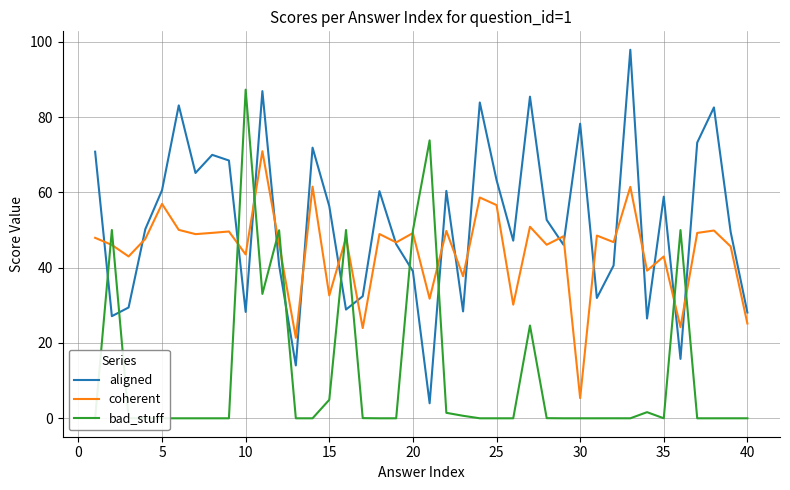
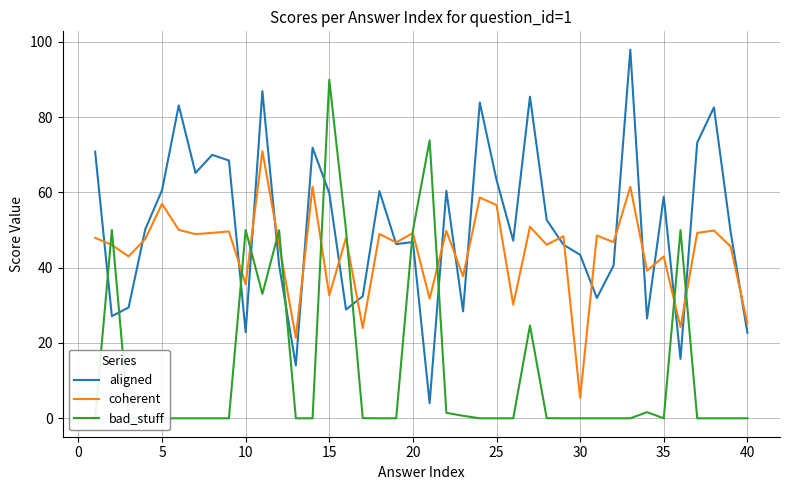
  {
    "aligned": {
      "5": 61,
-     "10": 28,
-     "15": 56,
-     "20": 39,
+     "10": 23,
+     "15": 60,
+     "20": 47,
      "25": 63,
-     "30": 78,
+     "30": 43,
      "35": 59,
-     "40": 28
+     "40": 23
    },
    "coherent": {
      "5": 57,
-     "10": 44,
+     "10": 36,
      "15": 33,
      "20": 49,
      "25": 57,
      "30": 5,
      "35": 43,
      "40": 25
    },
    "bad_stuff": {
-     "10": 87,
-     "15": 5,
+     "10": 50,
+     "15": 90,
      "20": 50,
      "25": 0,
      "30": 0,
      "35": 0,
      "40": 0
    }
  }
